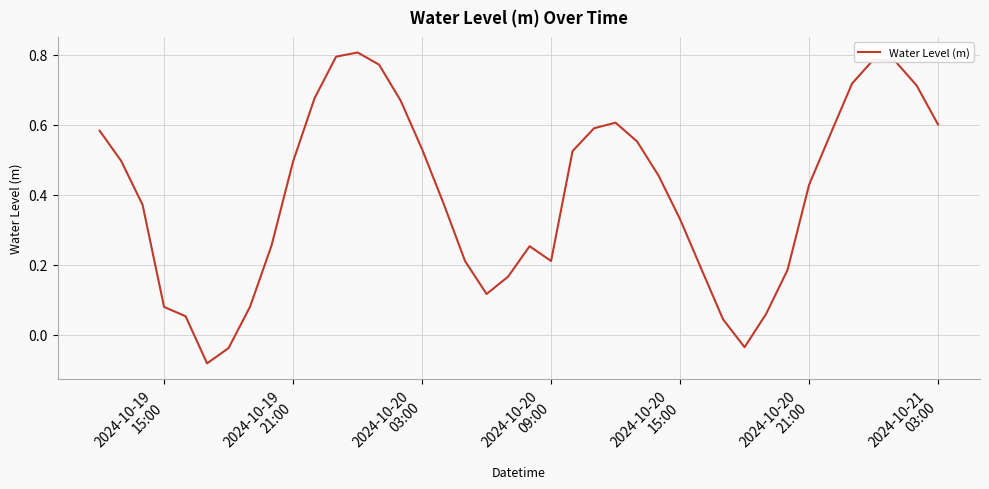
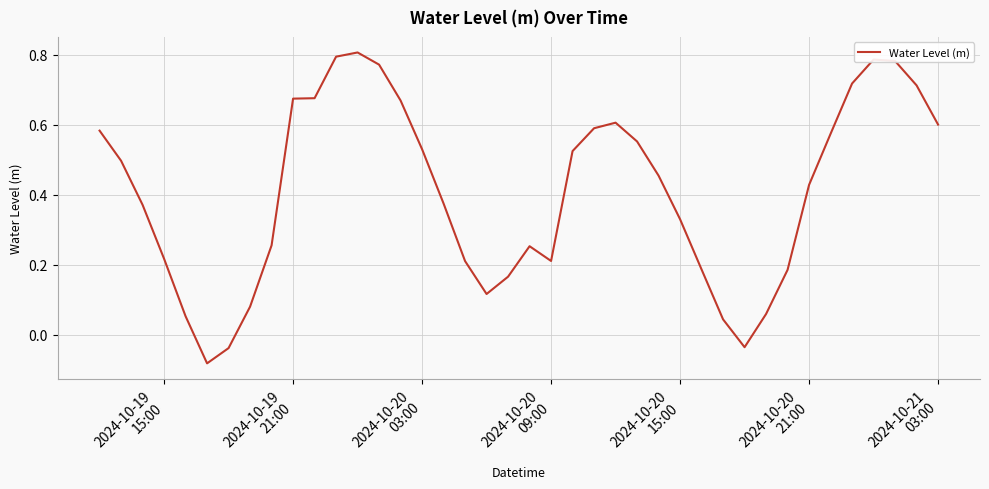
  {
-   "2024-10-19 15:00": 0.08,
-   "2024-10-19 21:00": 0.50,
+   "2024-10-19 15:00": 0.22,
+   "2024-10-19 21:00": 0.68,
    "2024-10-20 03:00": 0.53,
    "2024-10-20 09:00": 0.21,
    "2024-10-20 15:00": 0.33,
    "2024-10-20 21:00": 0.43,
    "2024-10-21 03:00": 0.60
  }
